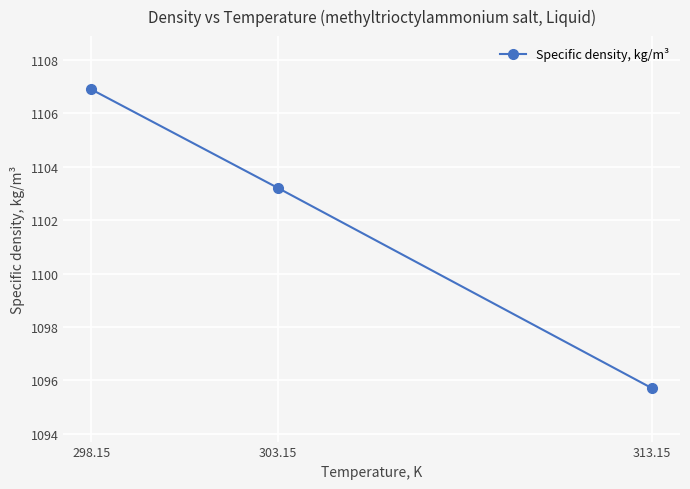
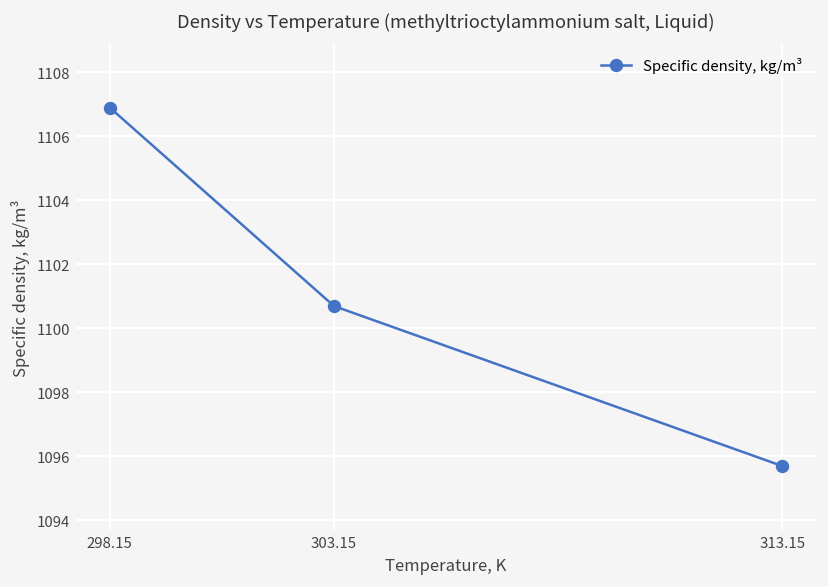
  {
    "298.15": 1106.9,
-   "303.15": 1103.2,
+   "303.15": 1100.7,
    "313.15": 1095.7
  }
